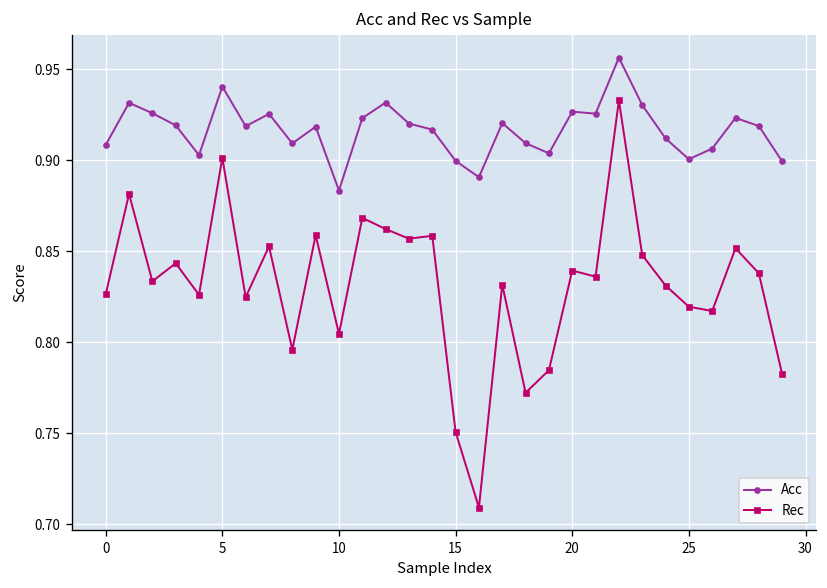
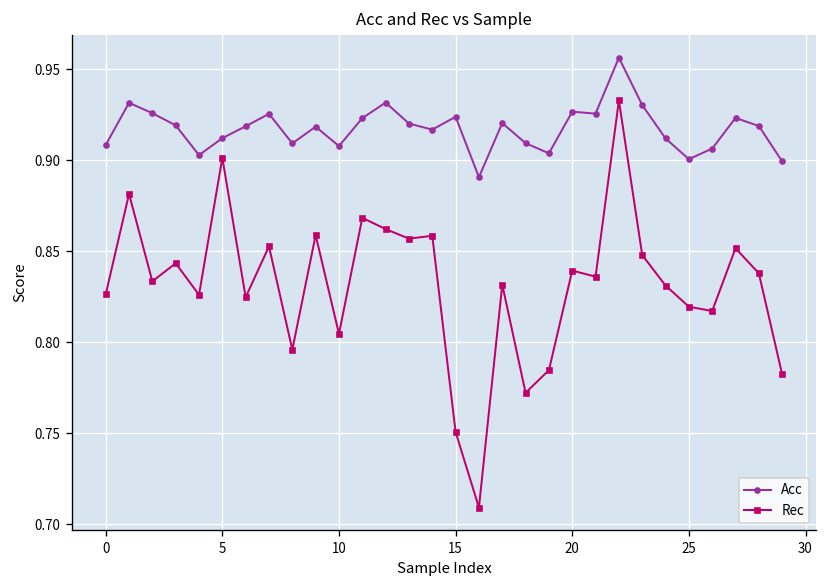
  {
    "Acc": {
      "0": 0.908,
-     "5": 0.941,
-     "10": 0.883,
-     "15": 0.900,
+     "5": 0.912,
+     "10": 0.908,
+     "15": 0.924,
      "20": 0.927,
      "25": 0.901
    },
    "Rec": {
      "0": 0.826,
      "5": 0.901,
      "10": 0.805,
      "15": 0.751,
      "20": 0.839,
      "25": 0.820
    }
  }
